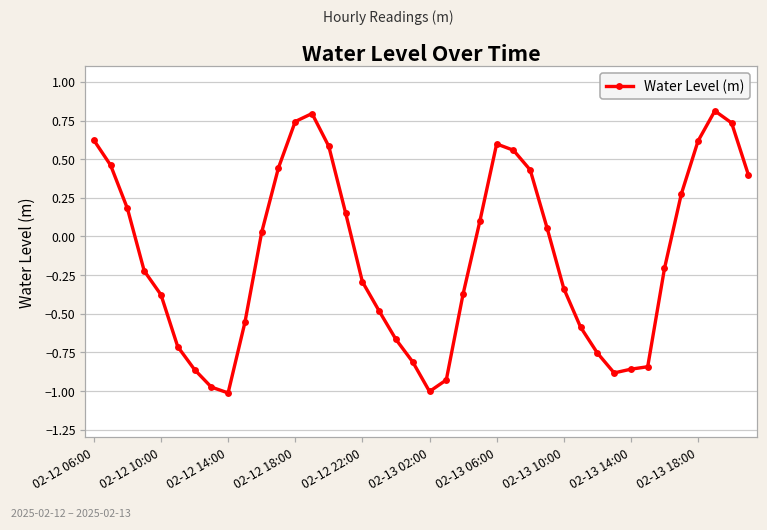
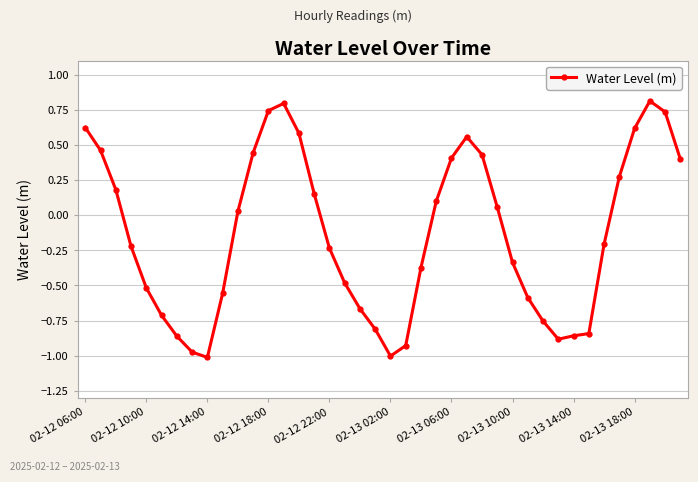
  {
    "02-12 06:00": 0.62,
-   "02-12 10:00": -0.38,
+   "02-12 10:00": -0.52,
    "02-12 14:00": -1.01,
    "02-12 18:00": 0.74,
-   "02-12 22:00": -0.29,
+   "02-12 22:00": -0.24,
    "02-13 02:00": -1.00,
-   "02-13 06:00": 0.60,
+   "02-13 06:00": 0.41,
    "02-13 10:00": -0.34,
    "02-13 14:00": -0.86,
    "02-13 18:00": 0.62
  }
